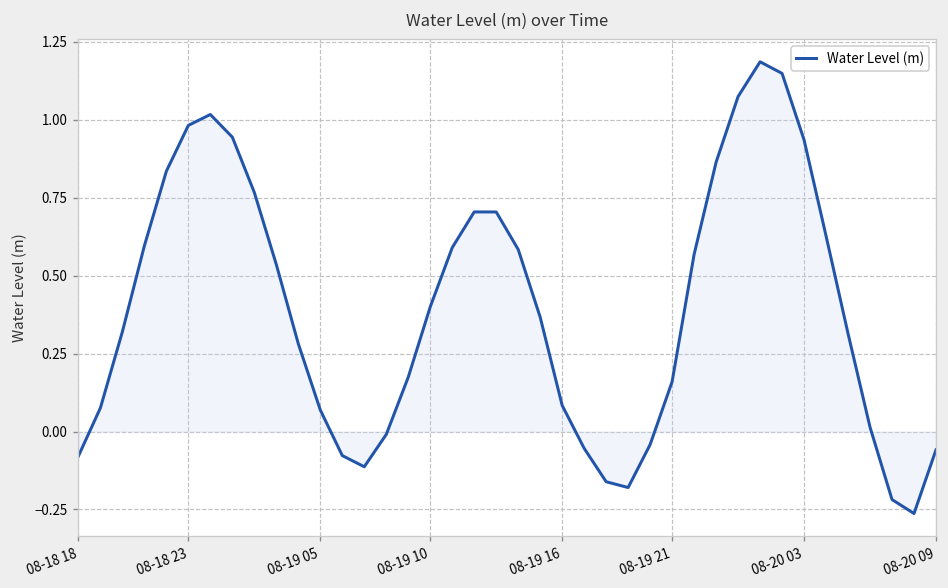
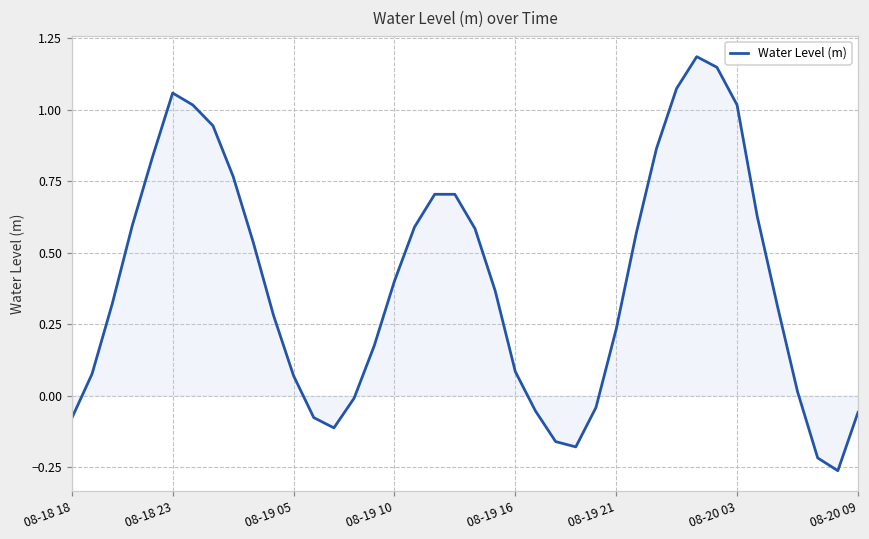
  {
    "Water Level (m)": {
      "08-18 18": -0.08,
-     "08-18 23": 0.98,
-     "08-19 21": 0.16,
-     "08-20 03": 0.94,
+     "08-18 23": 1.06,
+     "08-19 21": 0.23,
+     "08-20 03": 1.02,
      "08-20 09": -0.06
    }
  }
